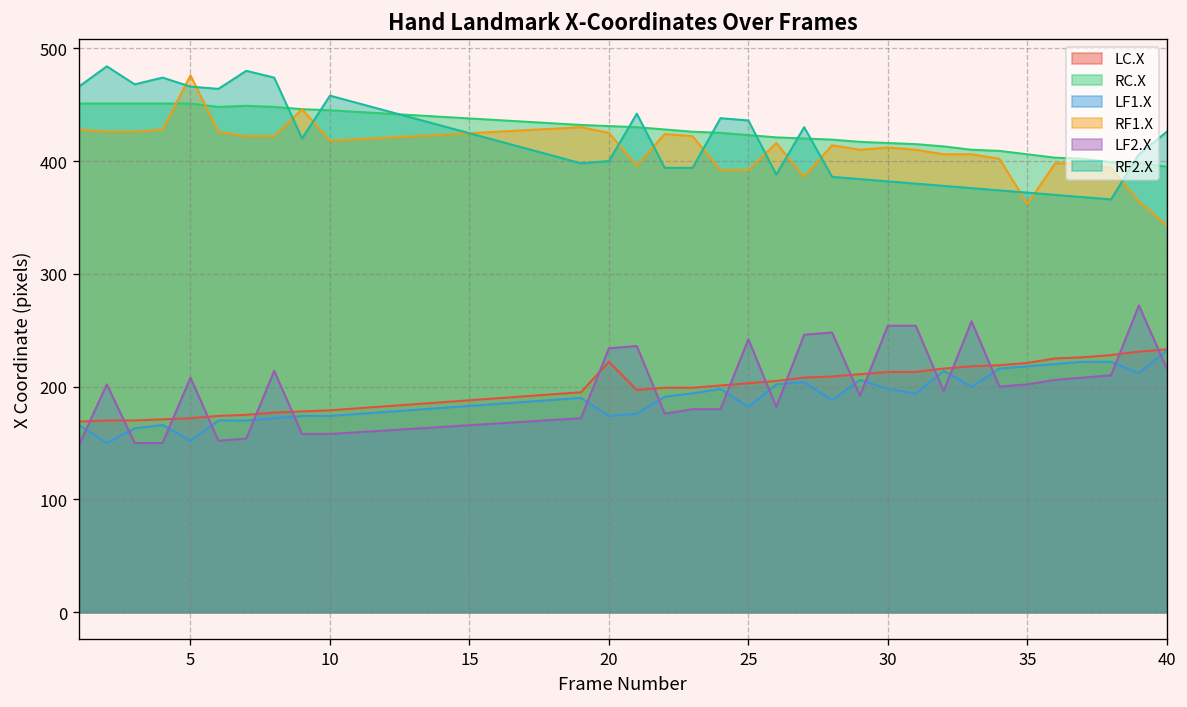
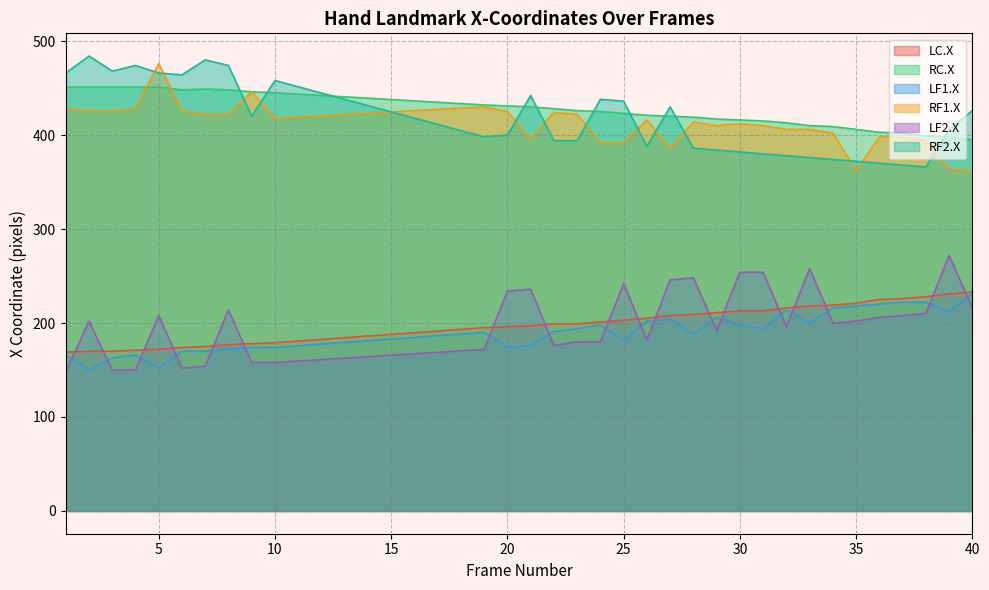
  {
    "LC.X": {
      "5": 170,
      "10": 180,
-     "20": 220,
+     "20": 200,
      "25": 200,
      "30": 210,
      "35": 220
    },
    "RF1.X": {
      "5": 480,
      "10": 420,
      "20": 430,
      "25": 390,
      "30": 410,
      "35": 360,
-     "40": 340
+     "40": 360
    },
    "LF2.X": {
      "5": 210,
      "10": 160,
      "20": 230,
      "25": 240,
      "30": 250,
      "35": 200,
      "40": 220
    }
  }
